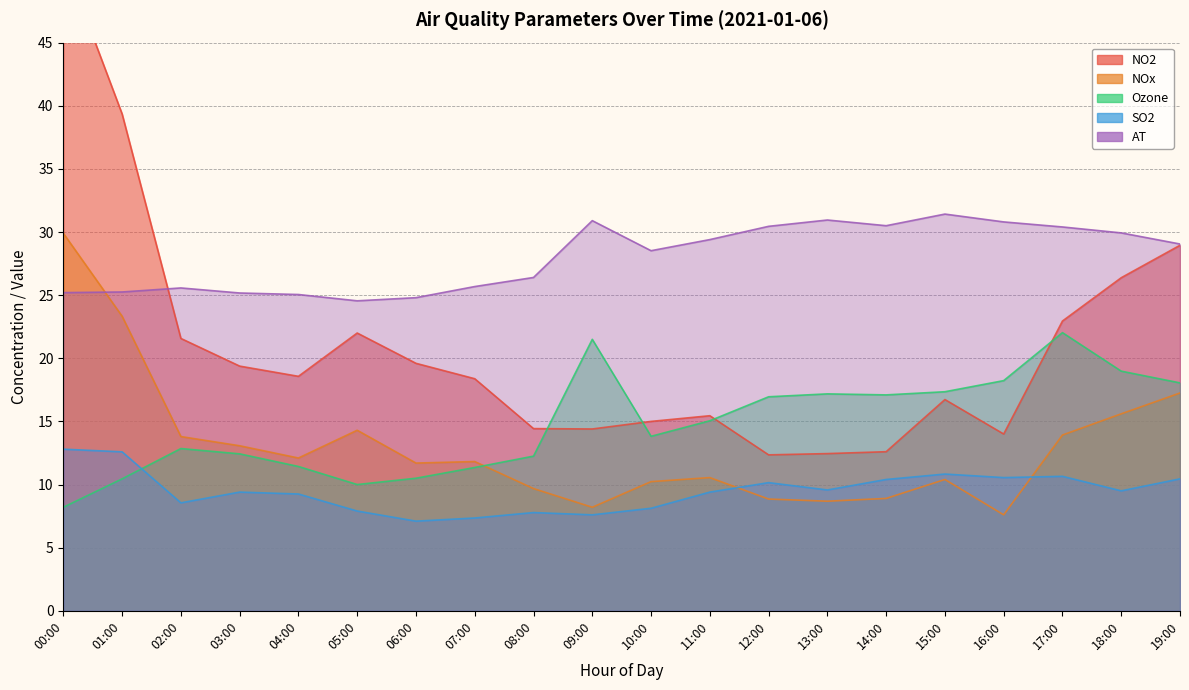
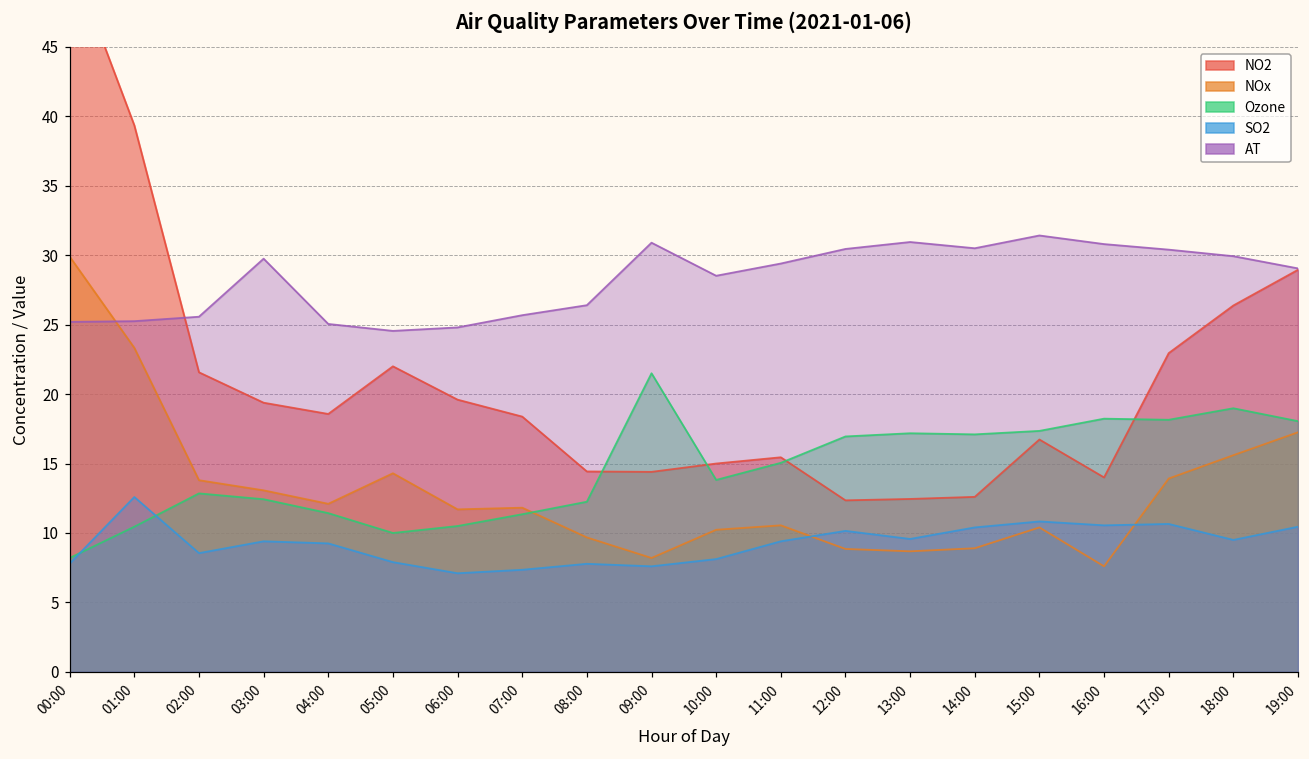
  {
    "Ozone": {
      "00:00": 8.2,
      "01:00": 10.5,
      "02:00": 12.9,
      "03:00": 12.4,
      "04:00": 11.4,
      "05:00": 10.0,
      "06:00": 10.5,
      "07:00": 11.4,
      "08:00": 12.3,
      "09:00": 21.5,
      "10:00": 13.8,
      "11:00": 15.1,
      "12:00": 17.0,
      "13:00": 17.2,
      "14:00": 17.1,
      "15:00": 17.4,
      "16:00": 18.2,
-     "17:00": 22.0,
+     "17:00": 18.2,
      "18:00": 19.0,
      "19:00": 18.1
    },
    "SO2": {
-     "00:00": 12.8,
+     "00:00": 7.8,
      "01:00": 12.6,
      "02:00": 8.6,
      "03:00": 9.4,
      "04:00": 9.3,
      "05:00": 7.9,
      "06:00": 7.1,
      "07:00": 7.4,
      "08:00": 7.8,
      "09:00": 7.6,
      "10:00": 8.1,
      "11:00": 9.4,
      "12:00": 10.2,
      "13:00": 9.6,
      "14:00": 10.4,
      "15:00": 10.8,
      "16:00": 10.6,
      "17:00": 10.7,
      "18:00": 9.5,
      "19:00": 10.5
    },
    "AT": {
      "00:00": 25.2,
      "01:00": 25.3,
      "02:00": 25.6,
-     "03:00": 25.2,
+     "03:00": 29.8,
      "04:00": 25.1,
      "05:00": 24.6,
      "06:00": 24.8,
      "07:00": 25.7,
      "08:00": 26.4,
      "09:00": 30.9,
      "10:00": 28.5,
      "11:00": 29.4,
      "12:00": 30.5,
      "13:00": 31.0,
      "14:00": 30.5,
      "15:00": 31.4,
      "16:00": 30.8,
      "17:00": 30.4,
      "18:00": 29.9
    }
  }
